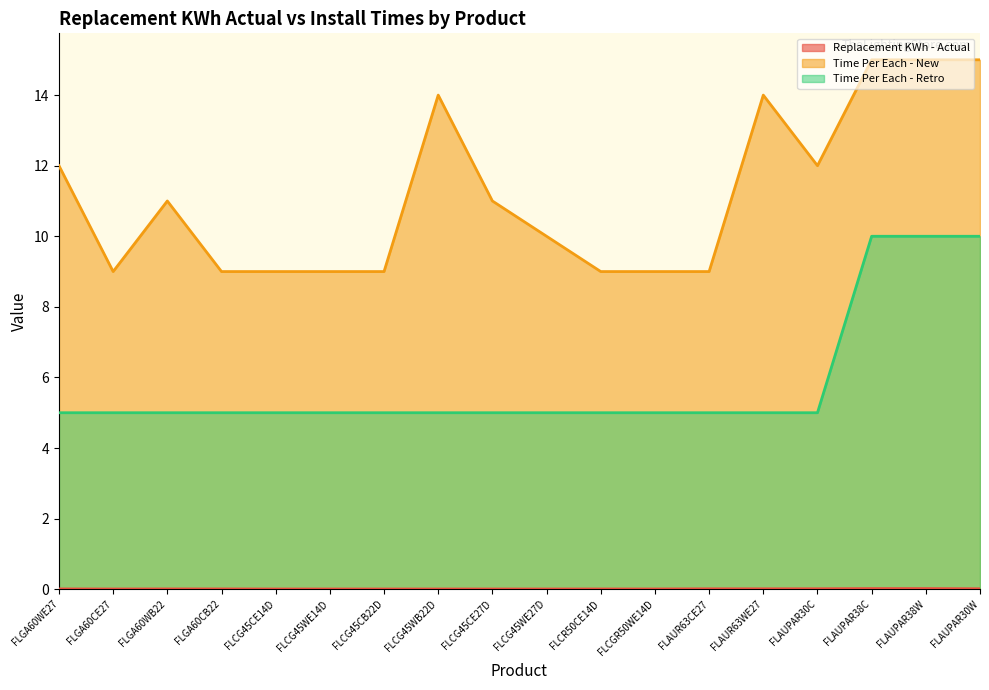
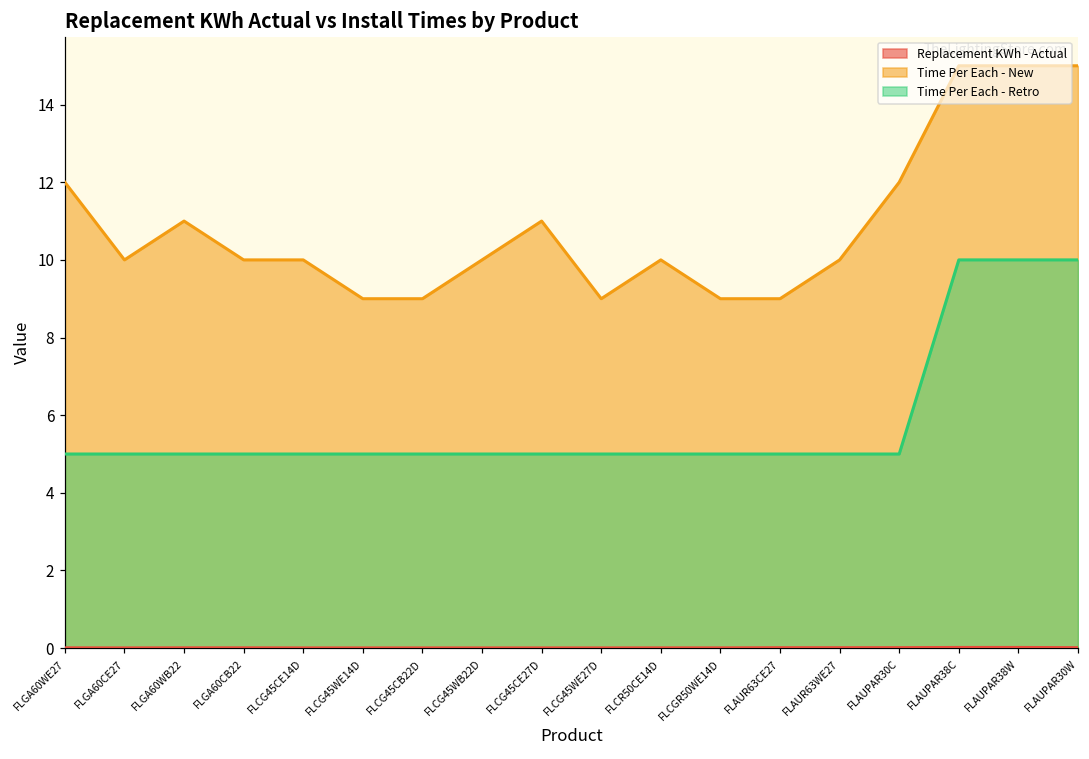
  {
    "Replacement KWh - Actual": {
      "FLGA60WE27": 0,
      "FLGA60CE27": 0,
      "FLGA60WB22": 0,
      "FLGA60CB22": 0,
      "FLCG45CE14D": 0,
      "FLCG45WE14D": 0,
      "FLCG45CB22D": 0,
      "FLCG45WB22D": 0,
      "FLCG45CE27D": 0,
      "FLCG45WE27D": 0,
      "FLCR50CE14D": 0,
      "FLCGR50WE14D": 0,
      "FLAUR63CE27": 0,
      "FLAUR63WE27": 0,
      "FLAUPAR30C": 0,
      "FLAUPAR38C": 0,
      "FLAUPAR38W": 0,
      "FLAUPAR30W": 0
    },
    "Time Per Each - New": {
      "FLGA60WE27": 12,
-     "FLGA60CE27": 9,
+     "FLGA60CE27": 10,
      "FLGA60WB22": 11,
-     "FLGA60CB22": 9,
-     "FLCG45CE14D": 9,
+     "FLGA60CB22": 10,
+     "FLCG45CE14D": 10,
      "FLCG45WE14D": 9,
      "FLCG45CB22D": 9,
-     "FLCG45WB22D": 14,
+     "FLCG45WB22D": 10,
      "FLCG45CE27D": 11,
-     "FLCG45WE27D": 10,
-     "FLCR50CE14D": 9,
+     "FLCG45WE27D": 9,
+     "FLCR50CE14D": 10,
      "FLCGR50WE14D": 9,
      "FLAUR63CE27": 9,
-     "FLAUR63WE27": 14,
+     "FLAUR63WE27": 10,
      "FLAUPAR30C": 12,
      "FLAUPAR30W": 15
    },
    "Time Per Each - Retro": {
      "FLGA60WE27": 5,
      "FLGA60CE27": 5,
      "FLGA60WB22": 5,
      "FLGA60CB22": 5,
      "FLCG45CE14D": 5,
      "FLCG45WE14D": 5,
      "FLCG45CB22D": 5,
      "FLCG45WB22D": 5,
      "FLCG45CE27D": 5,
      "FLCG45WE27D": 5,
      "FLCR50CE14D": 5,
      "FLCGR50WE14D": 5,
      "FLAUR63CE27": 5,
      "FLAUR63WE27": 5,
      "FLAUPAR30C": 5,
      "FLAUPAR38C": 10,
      "FLAUPAR38W": 10,
      "FLAUPAR30W": 10
    }
  }
